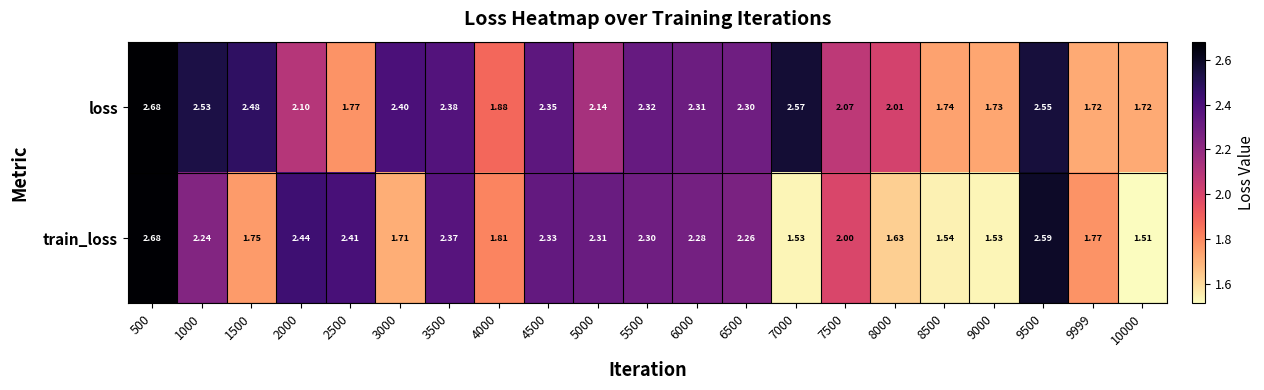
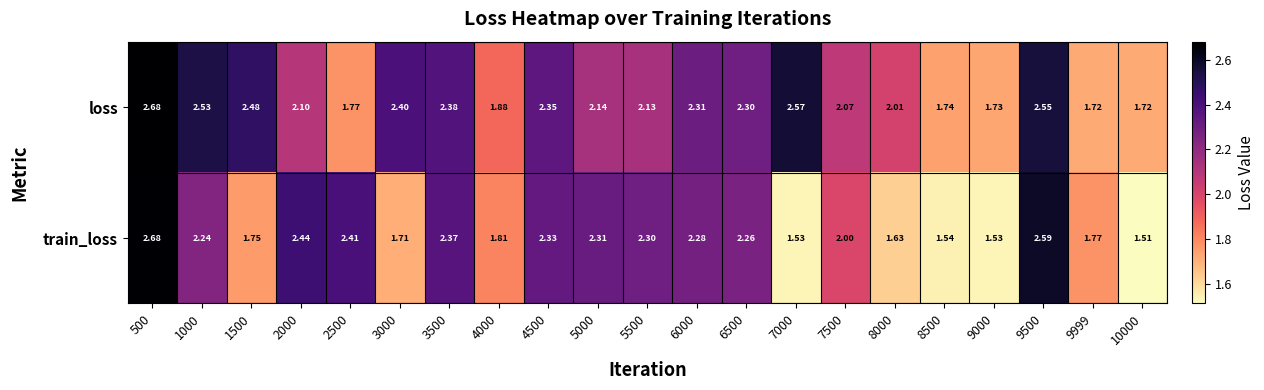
  {
    "loss": {
      "500": 2.68,
      "1000": 2.53,
      "1500": 2.48,
      "2000": 2.10,
      "2500": 1.77,
      "3000": 2.40,
      "3500": 2.38,
      "4000": 1.88,
      "4500": 2.35,
      "5000": 2.14,
-     "5500": 2.32,
+     "5500": 2.13,
      "6000": 2.31,
      "6500": 2.30,
      "7000": 2.57,
      "7500": 2.07,
      "8000": 2.01,
      "8500": 1.74,
      "9000": 1.73,
      "9500": 2.55,
      "9999": 1.72,
      "10000": 1.72
    },
    "train_loss": {
      "500": 2.68,
      "1000": 2.24,
      "1500": 1.75,
      "2000": 2.44,
      "2500": 2.41,
      "3000": 1.71,
      "3500": 2.37,
      "4000": 1.81,
      "4500": 2.33,
      "5000": 2.31,
      "5500": 2.30,
      "6000": 2.28,
      "6500": 2.26,
      "7000": 1.53,
      "7500": 2.00,
      "8000": 1.63,
      "8500": 1.54,
      "9000": 1.53,
      "9500": 2.59,
      "9999": 1.77,
      "10000": 1.51
    }
  }
